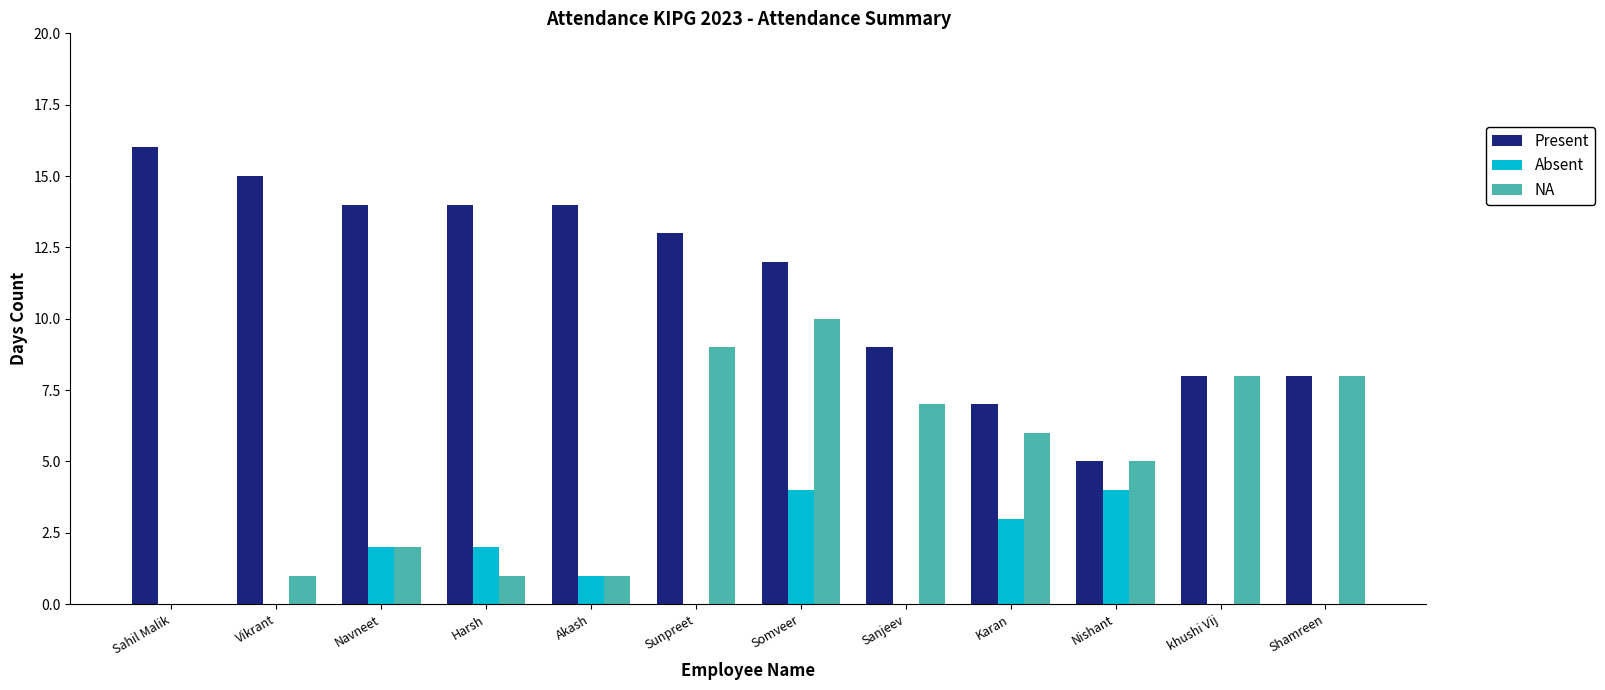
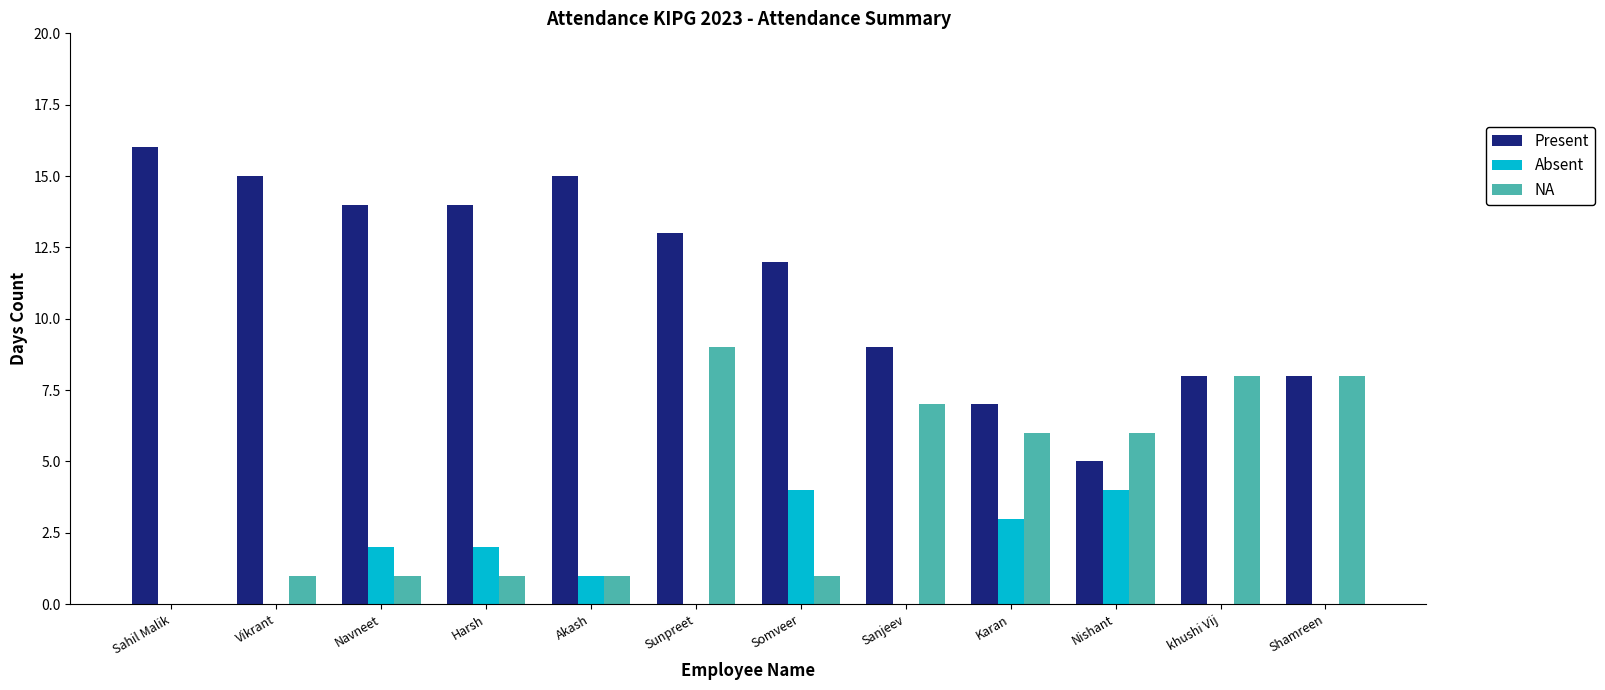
  {
    "Present": {
      "Sahil Malik": 16,
      "Vikrant": 15,
      "Navneet": 14,
      "Harsh": 14,
-     "Akash": 14,
+     "Akash": 15,
      "Sunpreet": 13,
      "Somveer": 12,
      "Sanjeev": 9,
      "Karan": 7,
      "Nishant": 5,
      "khushi Vij": 8,
      "Shamreen": 8
    },
    "Absent": {
      "Sahil Malik": 0,
      "Vikrant": 0,
      "Navneet": 2,
      "Harsh": 2,
      "Akash": 1,
      "Sunpreet": 0,
      "Somveer": 4,
      "Sanjeev": 0,
      "Karan": 3,
      "Nishant": 4,
      "khushi Vij": 0,
      "Shamreen": 0
    },
    "NA": {
      "Sahil Malik": 0,
      "Vikrant": 1,
-     "Navneet": 2,
+     "Navneet": 1,
      "Harsh": 1,
      "Akash": 1,
      "Sunpreet": 9,
-     "Somveer": 10,
+     "Somveer": 1,
      "Sanjeev": 7,
      "Karan": 6,
-     "Nishant": 5,
+     "Nishant": 6,
      "khushi Vij": 8,
      "Shamreen": 8
    }
  }
